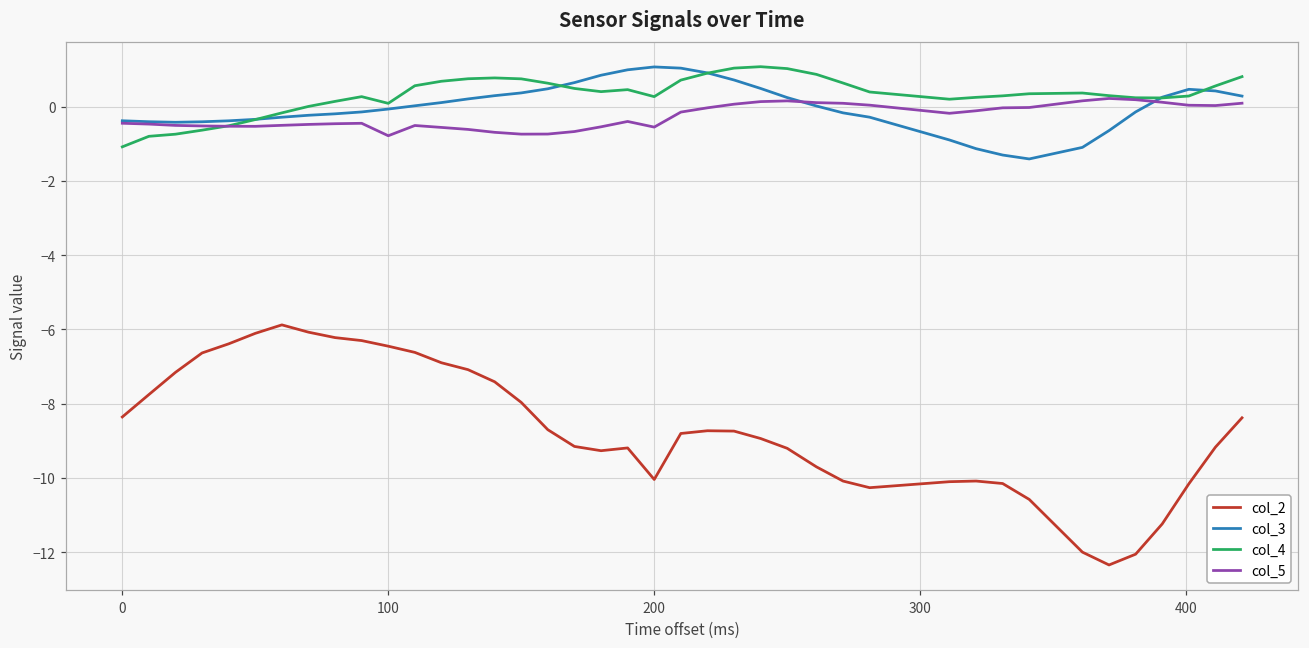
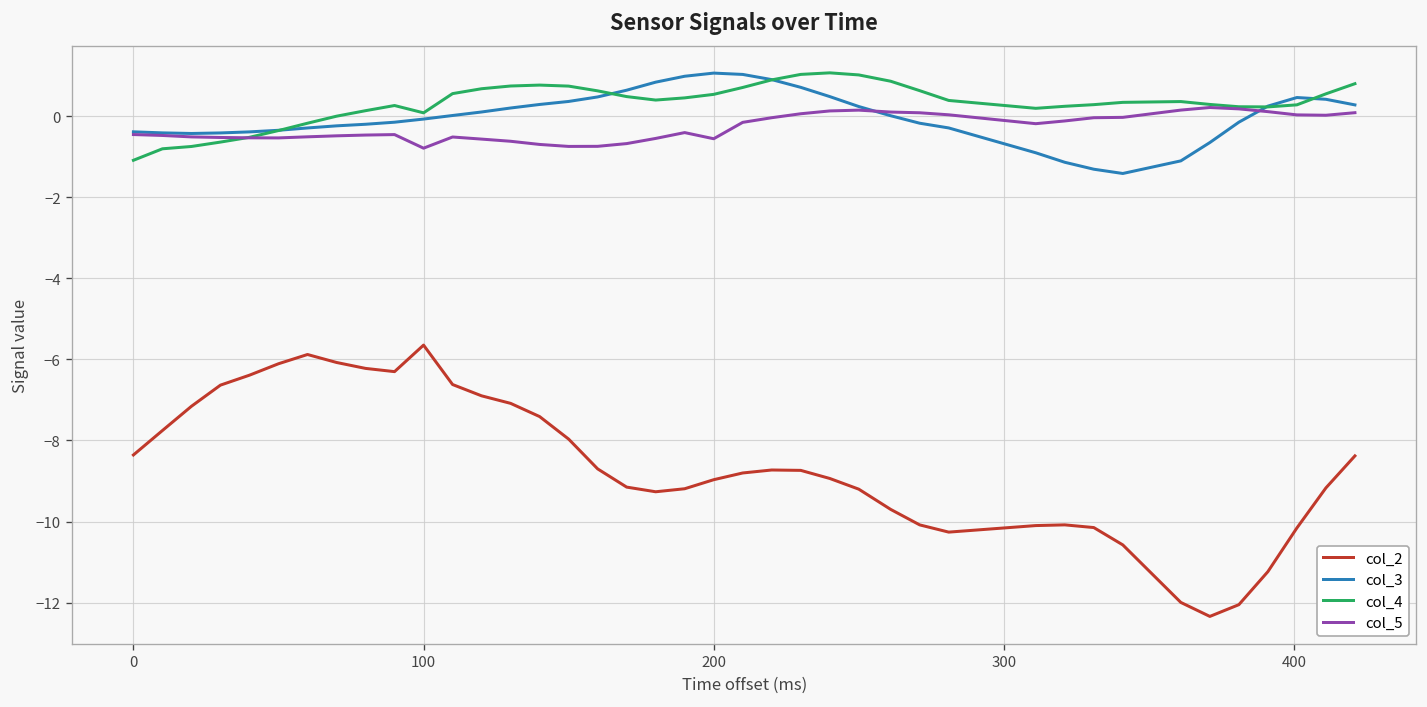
  {
    "col_2": {
      "0": -8.4,
-     "100": -6.5,
-     "200": -10.0
+     "100": -5.6,
+     "200": -9.0
    },
    "col_3": {
      "100": -0.1,
      "200": 1.1
    },
    "col_4": {
      "0": -1.1,
      "100": 0.1,
-     "200": 0.3
+     "200": 0.5
    },
    "col_5": {
      "100": -0.8,
      "200": -0.6
    }
  }
